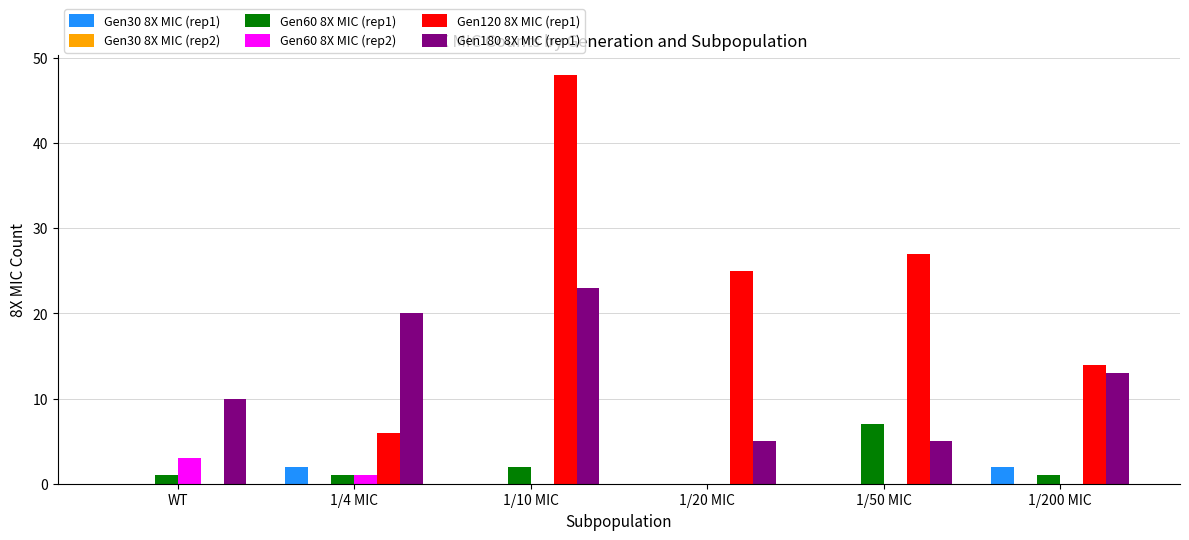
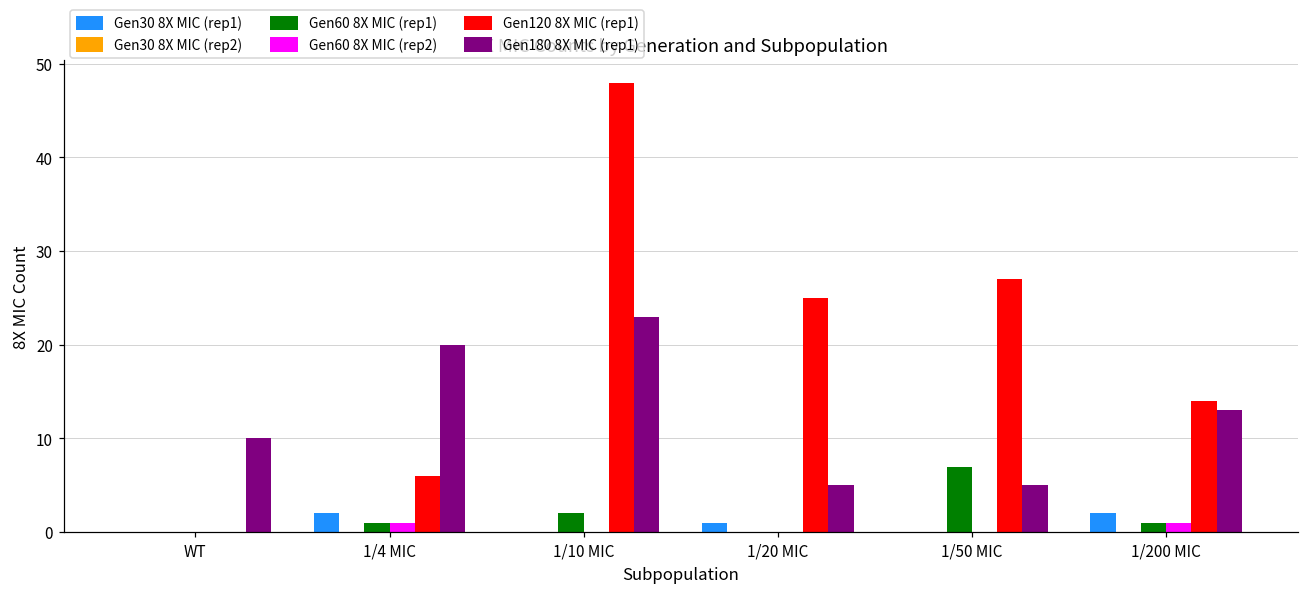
  {
    "Gen30 8X MIC (rep1)": {
      "WT": 0,
      "1/4 MIC": 2,
      "1/10 MIC": 0,
-     "1/20 MIC": 0,
+     "1/20 MIC": 1,
      "1/50 MIC": 0,
      "1/200 MIC": 2
    },
    "Gen30 8X MIC (rep2)": {
      "WT": 0,
      "1/4 MIC": 0,
      "1/10 MIC": 0,
      "1/20 MIC": 0,
      "1/50 MIC": 0,
      "1/200 MIC": 0
    },
    "Gen60 8X MIC (rep1)": {
-     "WT": 1,
+     "WT": 0,
      "1/4 MIC": 1,
      "1/10 MIC": 2,
      "1/20 MIC": 0,
      "1/50 MIC": 7,
      "1/200 MIC": 1
    },
    "Gen60 8X MIC (rep2)": {
-     "WT": 3,
+     "WT": 0,
      "1/4 MIC": 1,
      "1/10 MIC": 0,
      "1/20 MIC": 0,
      "1/50 MIC": 0,
-     "1/200 MIC": 0
+     "1/200 MIC": 1
    },
    "Gen120 8X MIC (rep1)": {
      "WT": 0,
      "1/4 MIC": 6,
      "1/10 MIC": 48,
      "1/20 MIC": 25,
      "1/50 MIC": 27,
      "1/200 MIC": 14
    },
    "Gen180 8X MIC (rep1)": {
      "WT": 10,
      "1/4 MIC": 20,
      "1/10 MIC": 23,
      "1/20 MIC": 5,
      "1/50 MIC": 5,
      "1/200 MIC": 13
    }
  }
